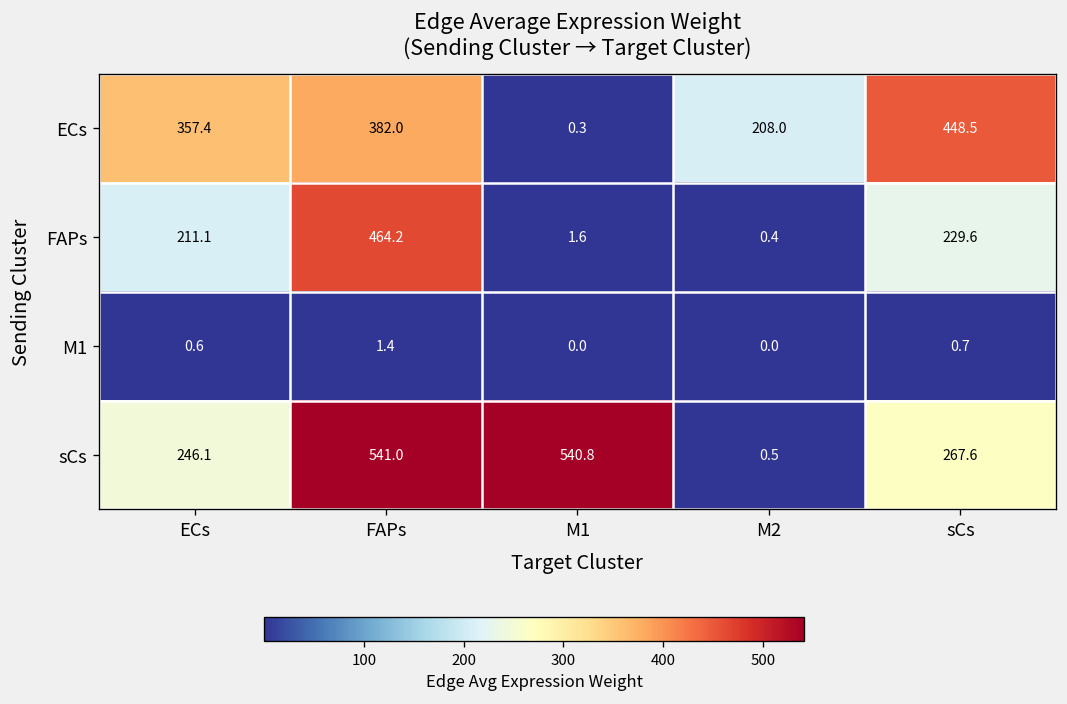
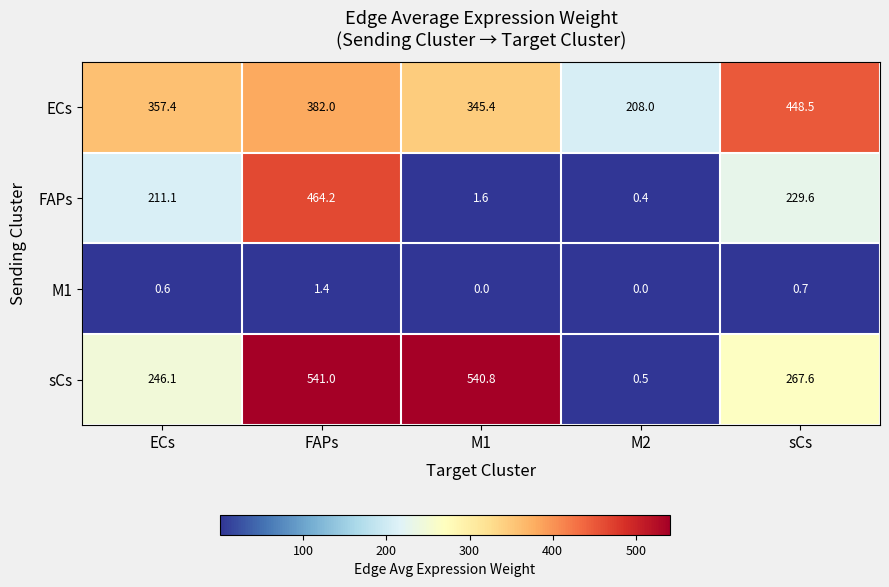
  {
    "ECs": {
      "ECs": 357.4,
      "FAPs": 382.0,
-     "M1": 0.3,
+     "M1": 345.4,
      "M2": 208.0,
      "sCs": 448.5
    },
    "FAPs": {
      "ECs": 211.1,
      "FAPs": 464.2,
      "M1": 1.6,
      "M2": 0.4,
      "sCs": 229.6
    },
    "M1": {
      "ECs": 0.6,
      "FAPs": 1.4,
      "M1": 0.0,
      "M2": 0.0,
      "sCs": 0.7
    },
    "sCs": {
      "ECs": 246.1,
      "FAPs": 541.0,
      "M1": 540.8,
      "M2": 0.5,
      "sCs": 267.6
    }
  }
